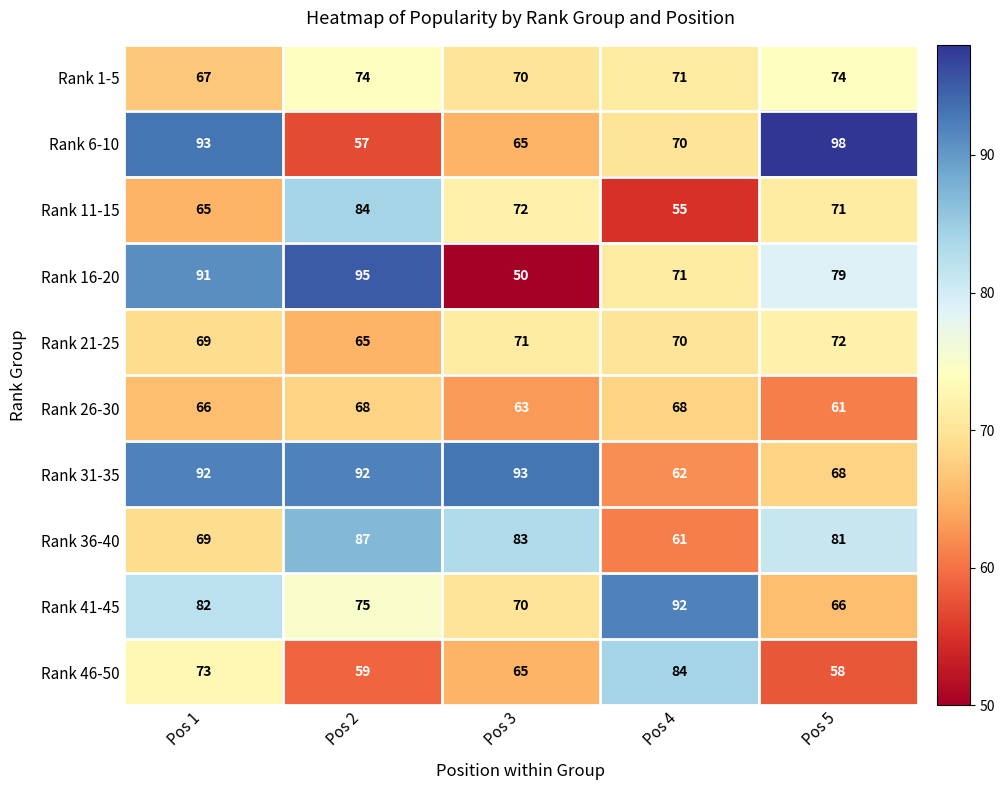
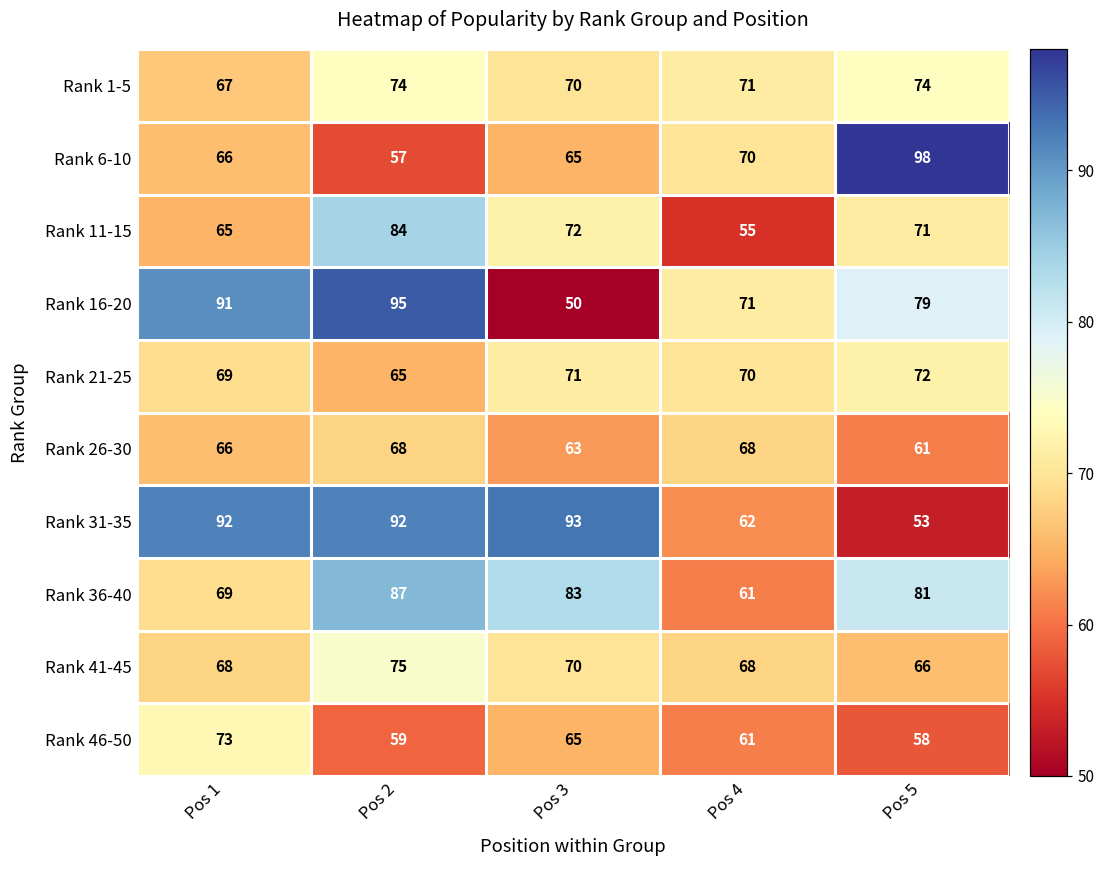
  {
    "Rank 1-5": {
      "Pos 1": 67,
      "Pos 2": 74,
      "Pos 3": 70,
      "Pos 4": 71,
      "Pos 5": 74
    },
    "Rank 6-10": {
-     "Pos 1": 93,
+     "Pos 1": 66,
      "Pos 2": 57,
      "Pos 3": 65,
      "Pos 4": 70,
      "Pos 5": 98
    },
    "Rank 11-15": {
      "Pos 1": 65,
      "Pos 2": 84,
      "Pos 3": 72,
      "Pos 4": 55,
      "Pos 5": 71
    },
    "Rank 16-20": {
      "Pos 1": 91,
      "Pos 2": 95,
      "Pos 3": 50,
      "Pos 4": 71,
      "Pos 5": 79
    },
    "Rank 21-25": {
      "Pos 1": 69,
      "Pos 2": 65,
      "Pos 3": 71,
      "Pos 4": 70,
      "Pos 5": 72
    },
    "Rank 26-30": {
      "Pos 1": 66,
      "Pos 2": 68,
      "Pos 3": 63,
      "Pos 4": 68,
      "Pos 5": 61
    },
    "Rank 31-35": {
      "Pos 1": 92,
      "Pos 2": 92,
      "Pos 3": 93,
      "Pos 4": 62,
-     "Pos 5": 68
+     "Pos 5": 53
    },
    "Rank 36-40": {
      "Pos 1": 69,
      "Pos 2": 87,
      "Pos 3": 83,
      "Pos 4": 61,
      "Pos 5": 81
    },
    "Rank 41-45": {
-     "Pos 1": 82,
+     "Pos 1": 68,
      "Pos 2": 75,
      "Pos 3": 70,
-     "Pos 4": 92,
+     "Pos 4": 68,
      "Pos 5": 66
    },
    "Rank 46-50": {
      "Pos 1": 73,
      "Pos 2": 59,
      "Pos 3": 65,
-     "Pos 4": 84,
+     "Pos 4": 61,
      "Pos 5": 58
    }
  }
